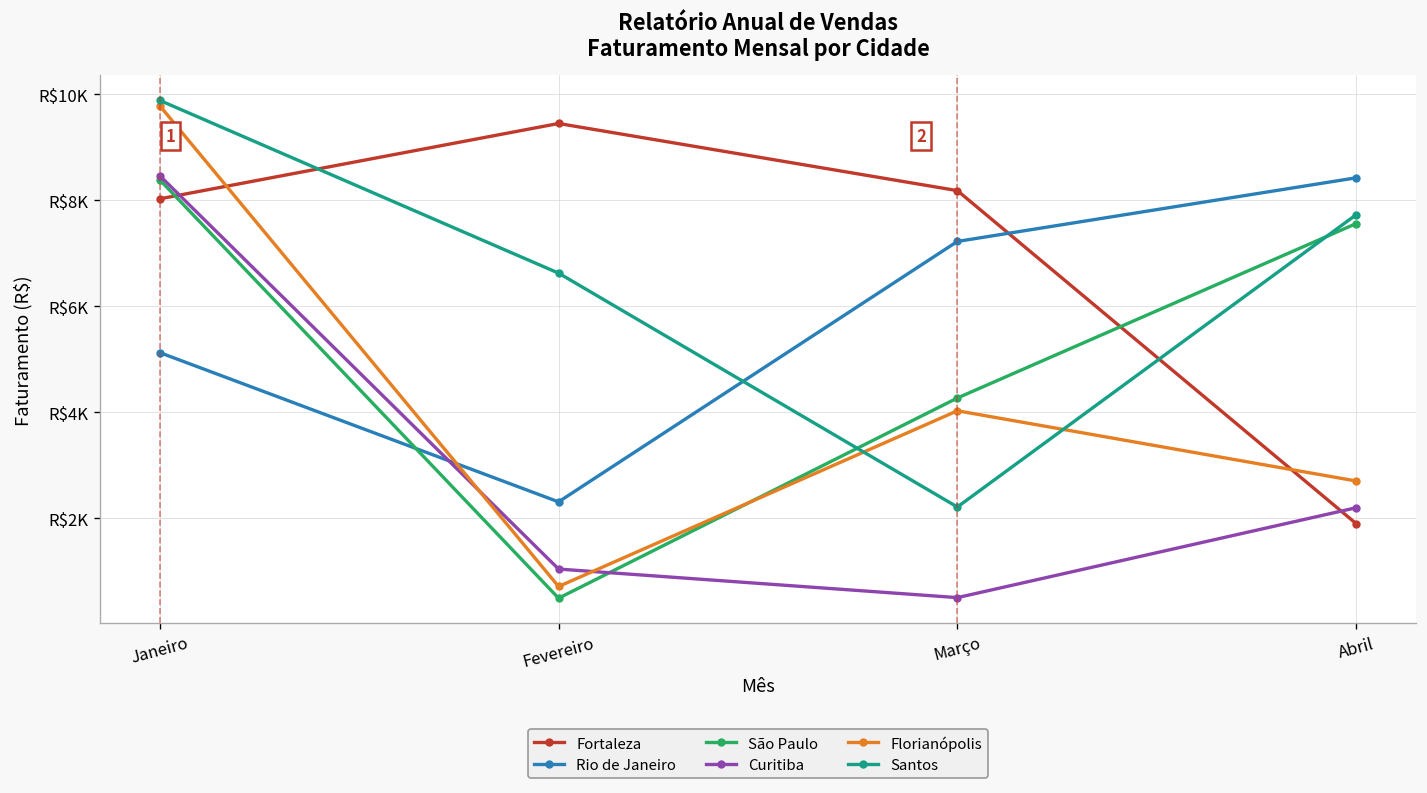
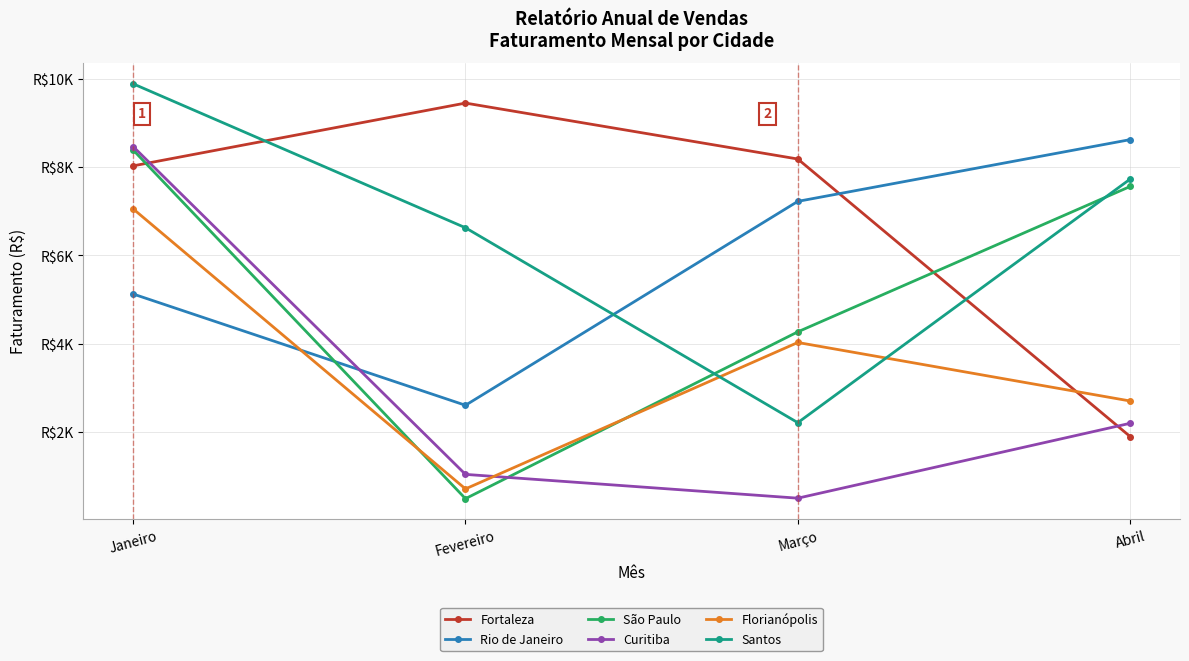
  {
    "Fortaleza": {
      "Janeiro": "R$8000",
      "Fevereiro": "R$9500",
      "Março": "R$8200",
      "Abril": "R$1900"
    },
    "Rio de Janeiro": {
      "Janeiro": "R$5100",
-     "Fevereiro": "R$2300",
+     "Fevereiro": "R$2600",
      "Março": "R$7200",
-     "Abril": "R$8400"
+     "Abril": "R$8600"
    },
    "Curitiba": {
      "Janeiro": "R$8500",
      "Fevereiro": "R$1000",
      "Março": "R$500",
      "Abril": "R$2200"
    },
    "Florianópolis": {
-     "Janeiro": "R$9800",
+     "Janeiro": "R$7100",
      "Fevereiro": "R$700",
      "Março": "R$4000",
      "Abril": "R$2700"
    }
  }
